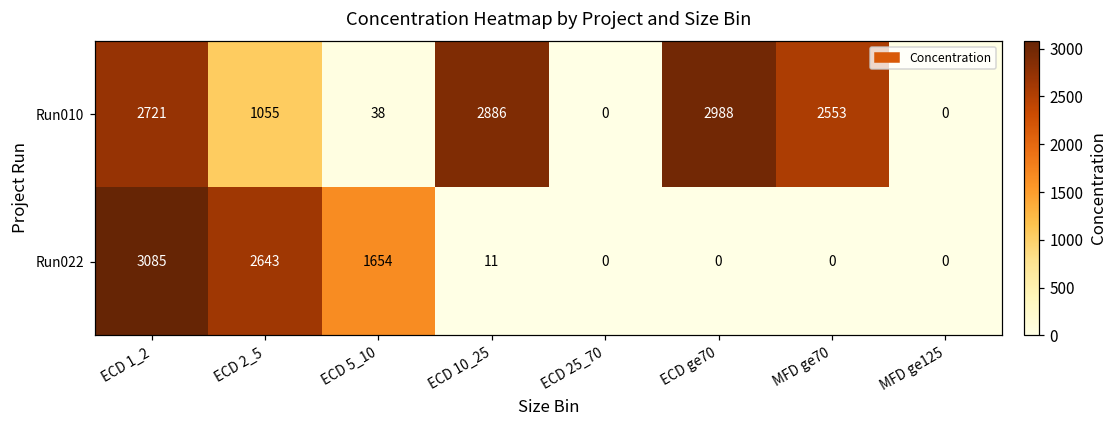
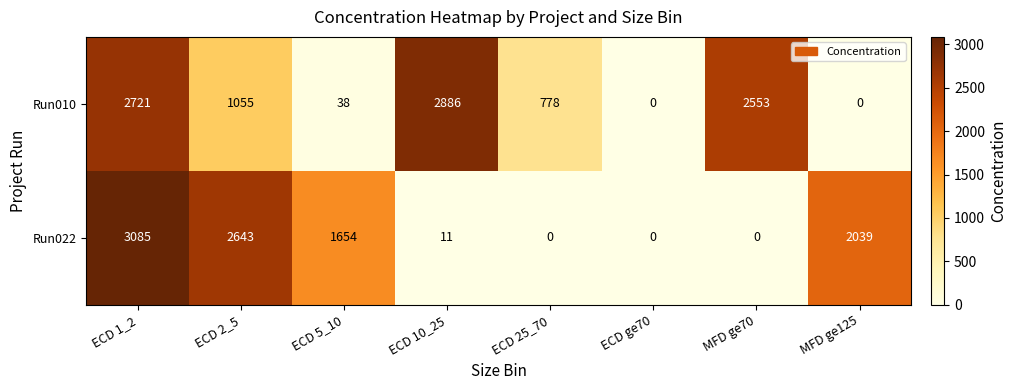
  {
    "Run010": {
      "ECD 1_2": 2721,
      "ECD 2_5": 1055,
      "ECD 5_10": 38,
      "ECD 10_25": 2886,
-     "ECD 25_70": 0,
-     "ECD ge70": 2988,
+     "ECD 25_70": 778,
+     "ECD ge70": 0,
      "MFD ge70": 2553,
      "MFD ge125": 0
    },
    "Run022": {
      "ECD 1_2": 3085,
      "ECD 2_5": 2643,
      "ECD 5_10": 1654,
      "ECD 10_25": 11,
      "ECD 25_70": 0,
      "ECD ge70": 0,
      "MFD ge70": 0,
-     "MFD ge125": 0
+     "MFD ge125": 2039
    }
  }
